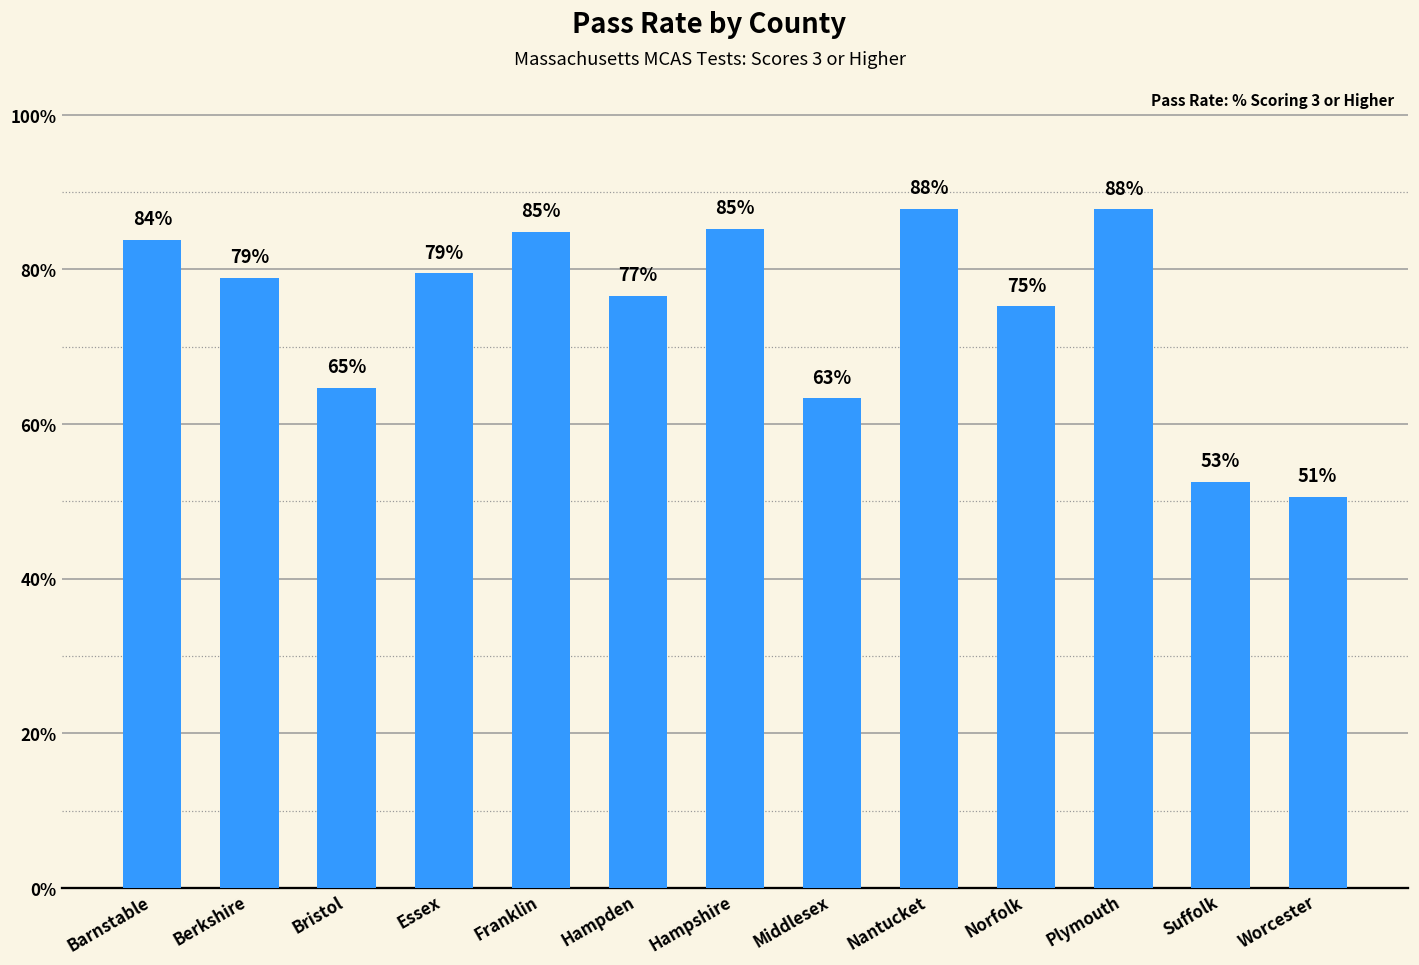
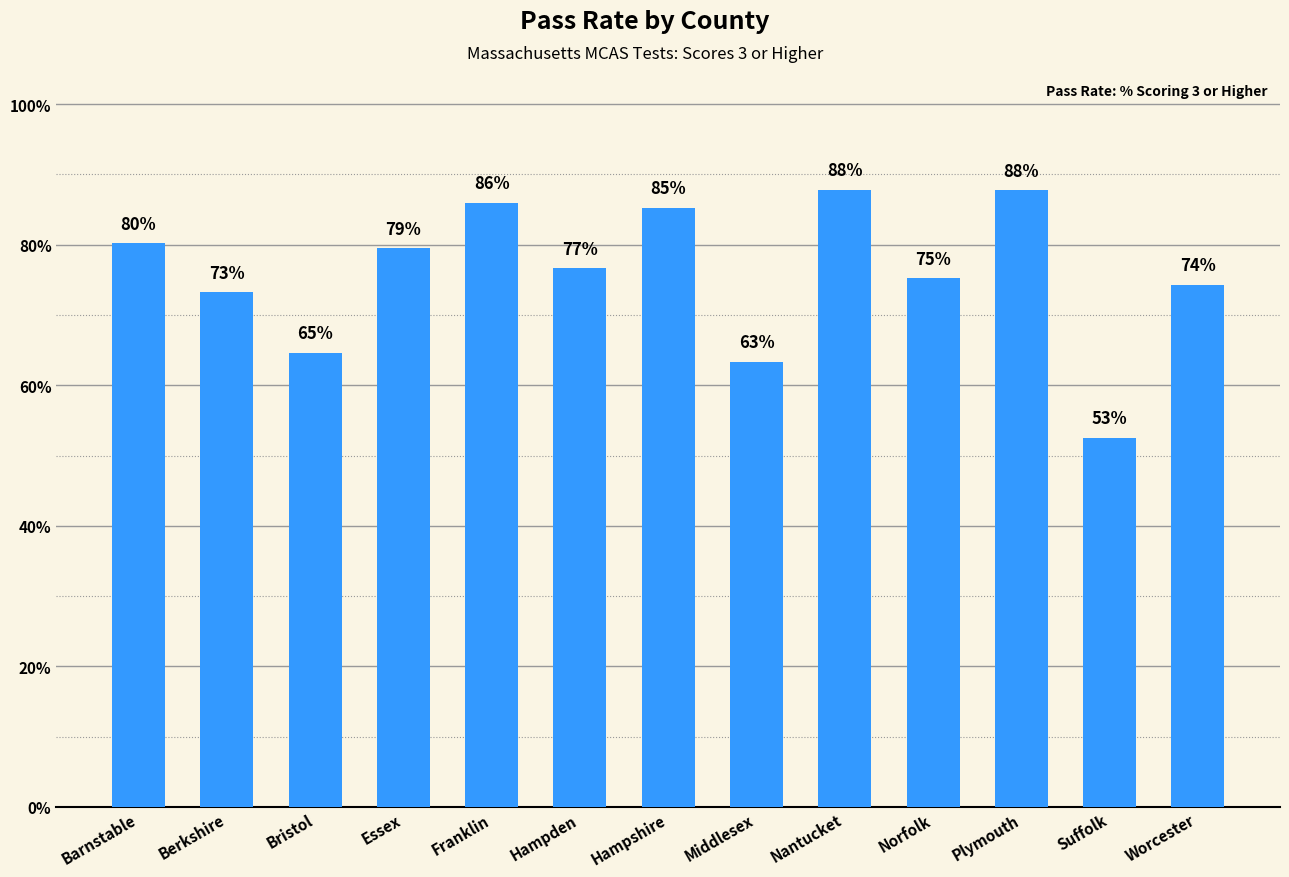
  {
-   "Barnstable": "84%",
-   "Berkshire": "79%",
+   "Barnstable": "80%",
+   "Berkshire": "73%",
    "Bristol": "65%",
    "Essex": "79%",
-   "Franklin": "85%",
+   "Franklin": "86%",
    "Hampden": "77%",
    "Hampshire": "85%",
    "Middlesex": "63%",
    "Nantucket": "88%",
    "Norfolk": "75%",
    "Plymouth": "88%",
    "Suffolk": "53%",
-   "Worcester": "51%"
+   "Worcester": "74%"
  }
